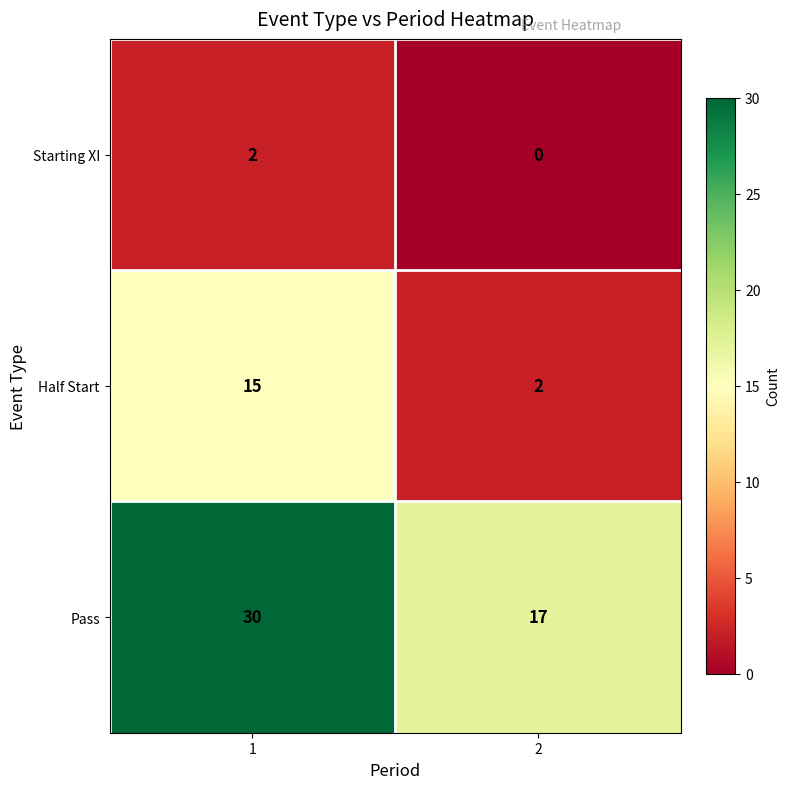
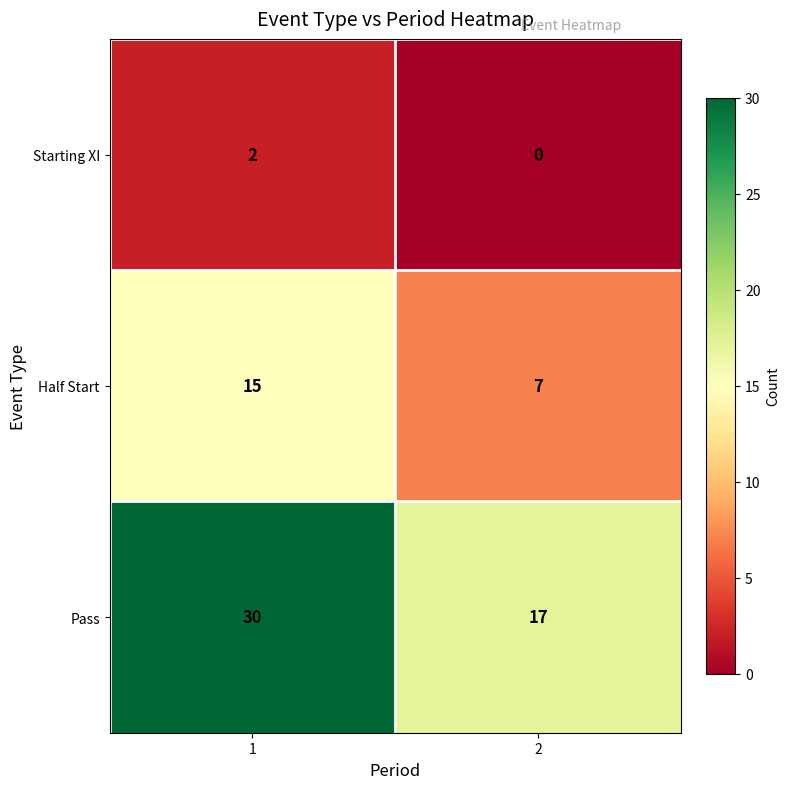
  {
    "Starting XI": {
      "1": 2,
      "2": 0
    },
    "Half Start": {
      "1": 15,
-     "2": 2
+     "2": 7
    },
    "Pass": {
      "1": 30,
      "2": 17
    }
  }
